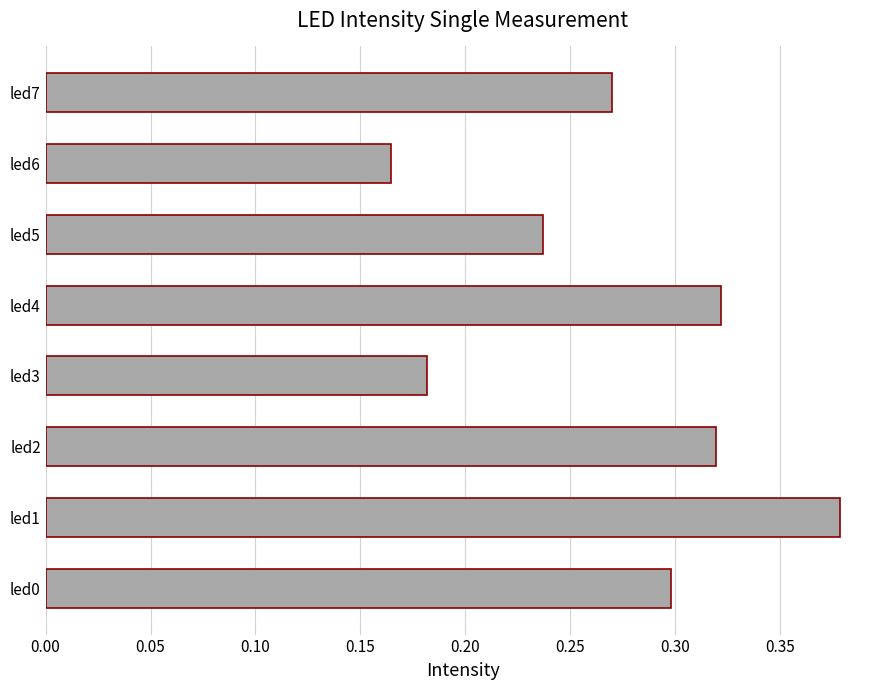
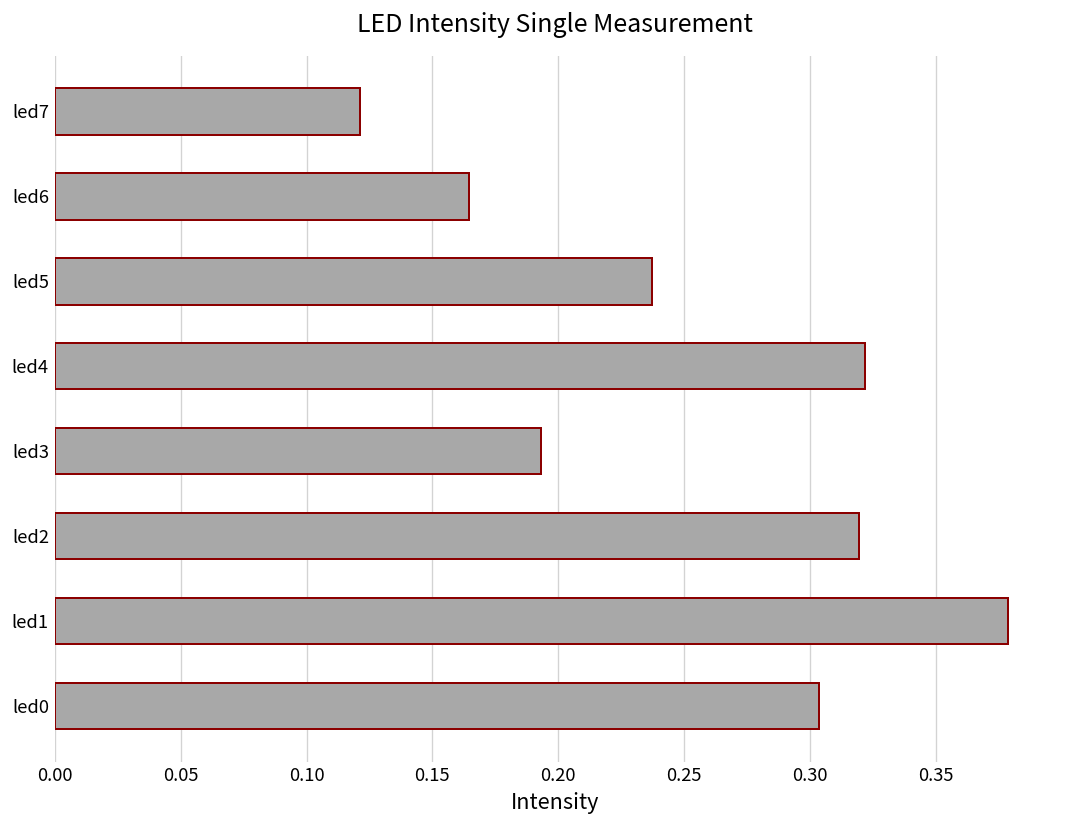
  {
-   "led7": 0.270,
+   "led7": 0.121,
    "led6": 0.165,
    "led5": 0.237,
    "led4": 0.322,
-   "led3": 0.182,
+   "led3": 0.193,
    "led2": 0.320,
    "led1": 0.379,
-   "led0": 0.298
+   "led0": 0.303
  }
